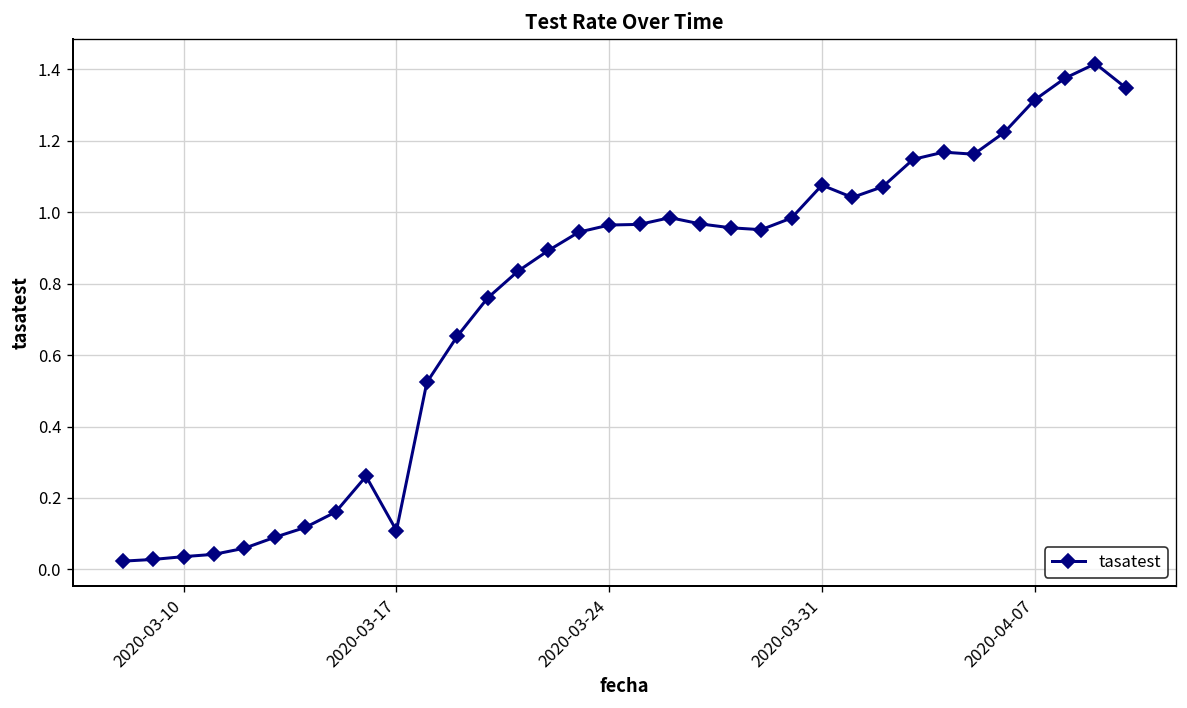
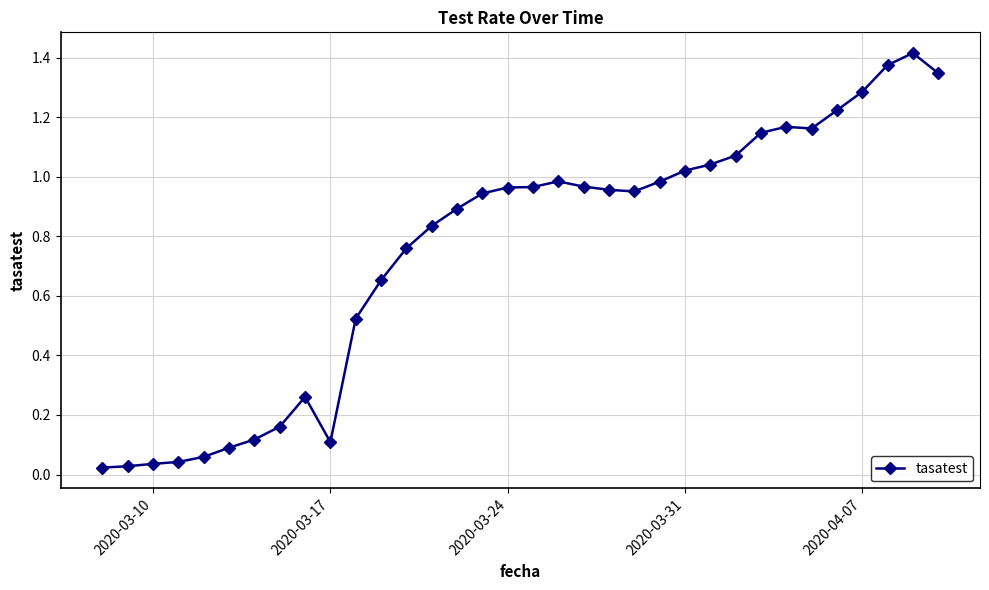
  {
    "2020-03-10": 0.04,
    "2020-03-17": 0.11,
    "2020-03-24": 0.96,
-   "2020-03-31": 1.08,
-   "2020-04-07": 1.31
+   "2020-03-31": 1.02,
+   "2020-04-07": 1.29
  }
